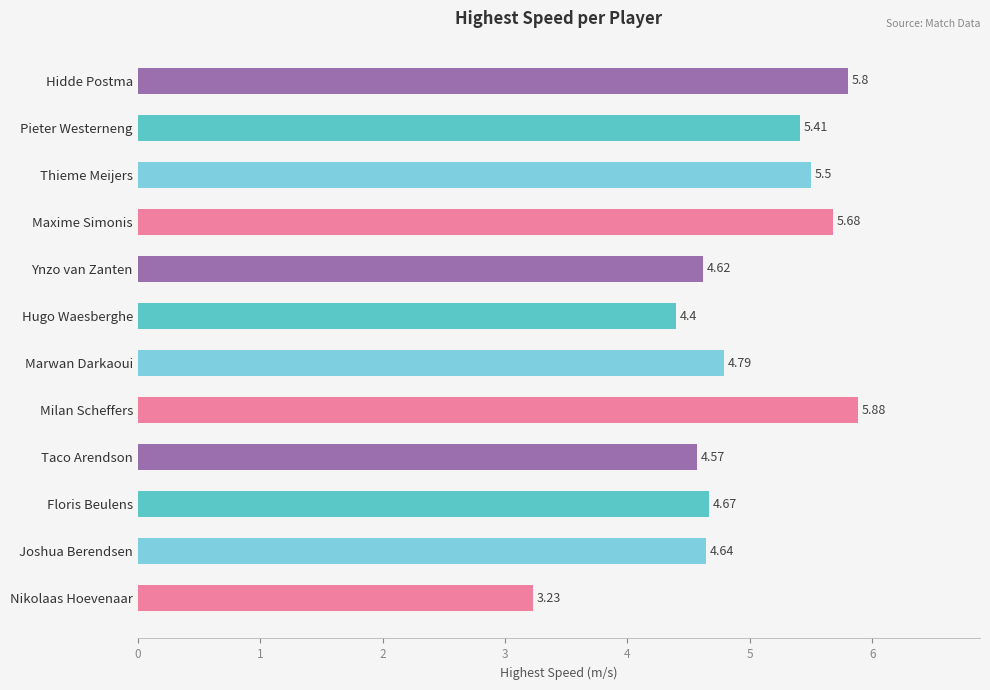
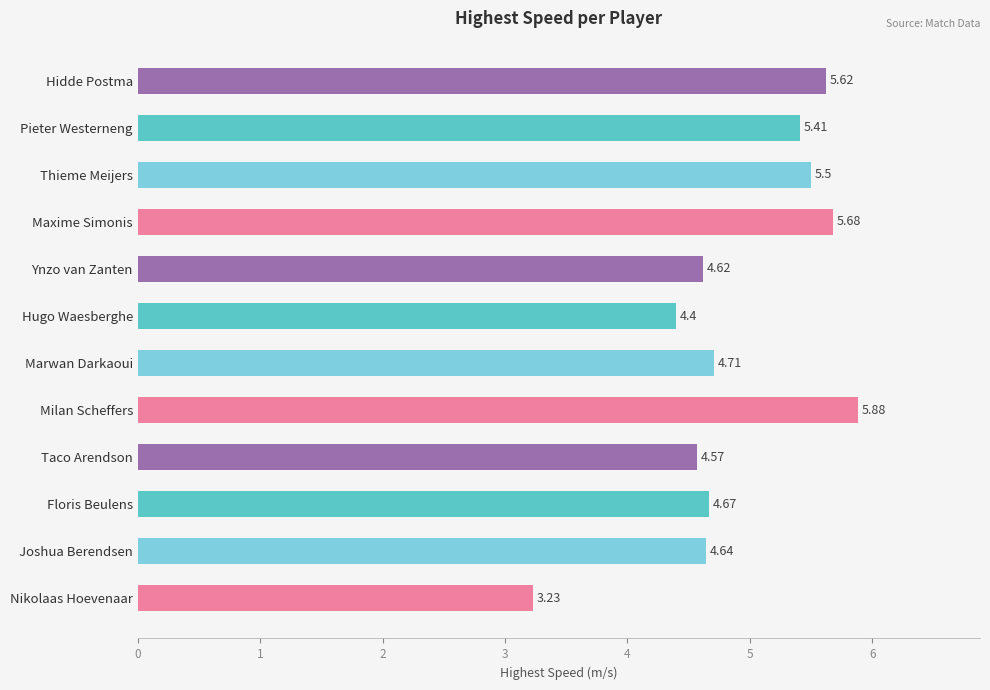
  {
-   "Hidde Postma": 5.8,
+   "Hidde Postma": 5.62,
    "Pieter Westerneng": 5.41,
    "Thieme Meijers": 5.5,
    "Maxime Simonis": 5.68,
    "Ynzo van Zanten": 4.62,
    "Hugo Waesberghe": 4.4,
-   "Marwan Darkaoui": 4.79,
+   "Marwan Darkaoui": 4.71,
    "Milan Scheffers": 5.88,
    "Taco Arendson": 4.57,
    "Floris Beulens": 4.67,
    "Joshua Berendsen": 4.64,
    "Nikolaas Hoevenaar": 3.23
  }
